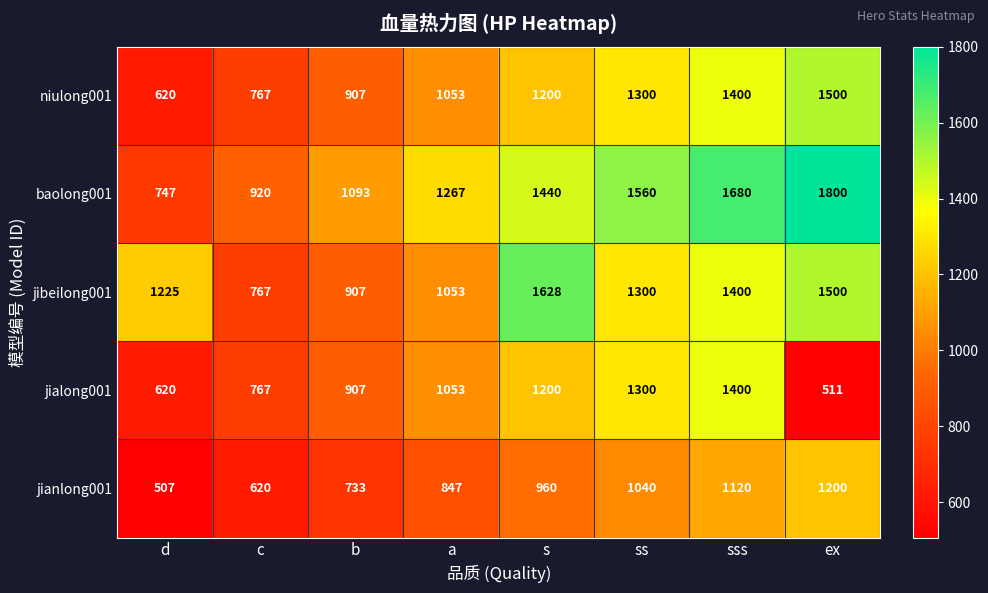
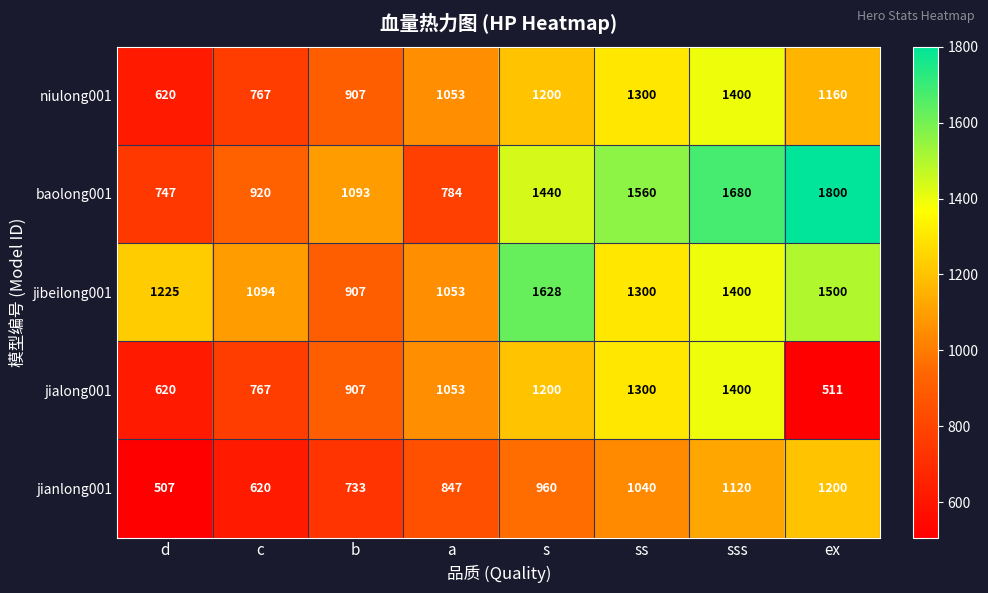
  {
    "niulong001": {
      "d": 620,
      "c": 767,
      "b": 907,
      "a": 1053,
      "s": 1200,
      "ss": 1300,
      "sss": 1400,
-     "ex": 1500
+     "ex": 1160
    },
    "baolong001": {
      "d": 747,
      "c": 920,
      "b": 1093,
-     "a": 1267,
+     "a": 784,
      "s": 1440,
      "ss": 1560,
      "sss": 1680,
      "ex": 1800
    },
    "jibeilong001": {
      "d": 1225,
-     "c": 767,
+     "c": 1094,
      "b": 907,
      "a": 1053,
      "s": 1628,
      "ss": 1300,
      "sss": 1400,
      "ex": 1500
    },
    "jialong001": {
      "d": 620,
      "c": 767,
      "b": 907,
      "a": 1053,
      "s": 1200,
      "ss": 1300,
      "sss": 1400,
      "ex": 511
    },
    "jianlong001": {
      "d": 507,
      "c": 620,
      "b": 733,
      "a": 847,
      "s": 960,
      "ss": 1040,
      "sss": 1120,
      "ex": 1200
    }
  }
